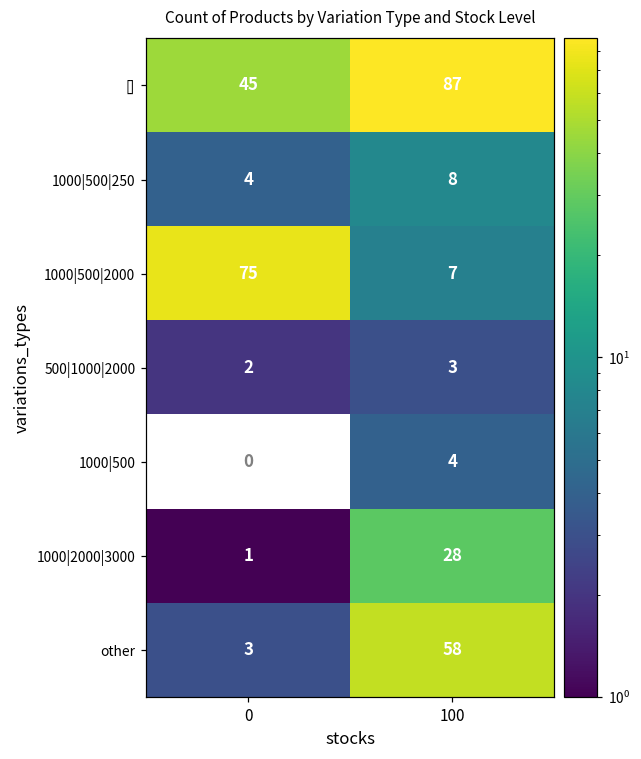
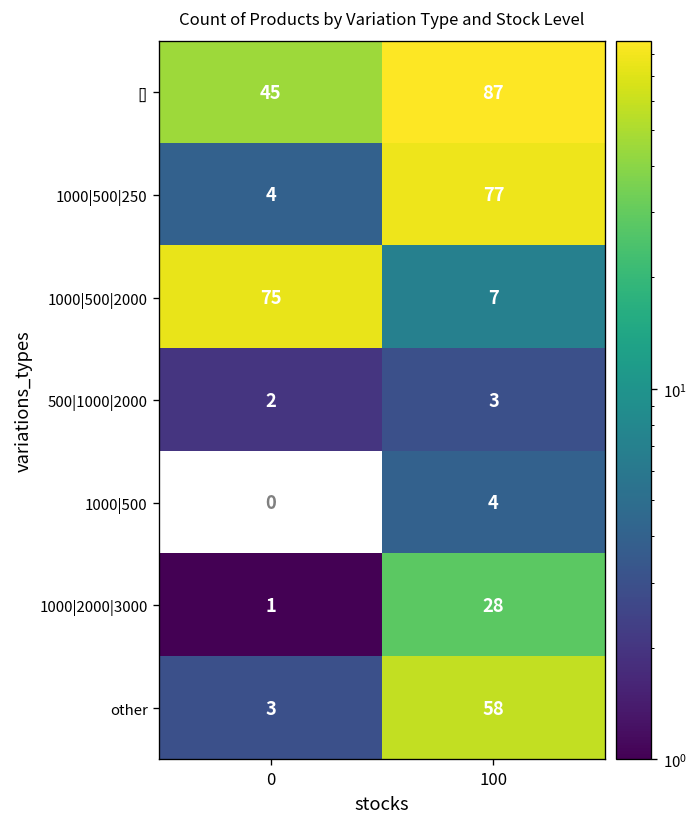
  {
    "[]": {
      "0": 45,
      "100": 87
    },
    "1000|500|250": {
      "0": 4,
-     "100": 8
+     "100": 77
    },
    "1000|500|2000": {
      "0": 75,
      "100": 7
    },
    "500|1000|2000": {
      "0": 2,
      "100": 3
    },
    "1000|500": {
      "100": 4
    },
    "1000|2000|3000": {
      "0": 1,
      "100": 28
    },
    "other": {
      "0": 3,
      "100": 58
    }
  }
